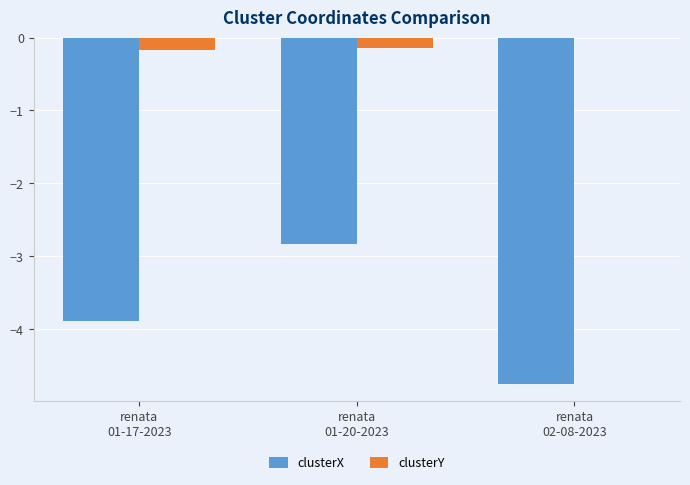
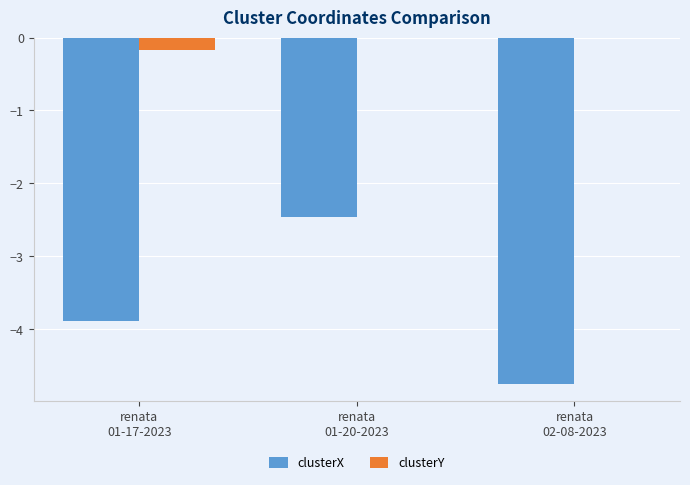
  {
    "clusterX": {
      "renata 01-17-2023": -3.9,
-     "renata 01-20-2023": -2.8,
+     "renata 01-20-2023": -2.5,
      "renata 02-08-2023": -4.8
    },
    "clusterY": {
      "renata 01-17-2023": -0.2,
-     "renata 01-20-2023": -0.1
+     "renata 01-20-2023": 0.0
    }
  }
